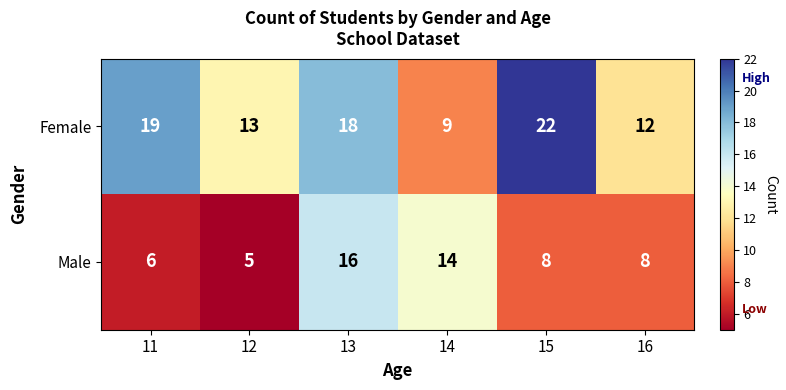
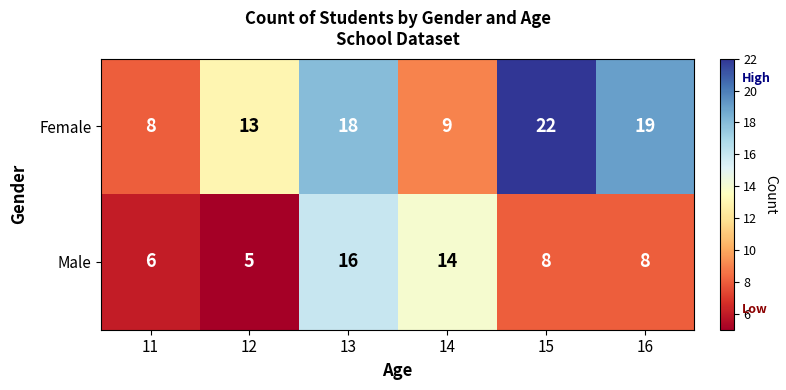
  {
    "Female": {
-     "11": 19,
+     "11": 8,
      "12": 13,
      "13": 18,
      "14": 9,
      "15": 22,
-     "16": 12
+     "16": 19
    },
    "Male": {
      "11": 6,
      "12": 5,
      "13": 16,
      "14": 14,
      "15": 8,
      "16": 8
    }
  }
